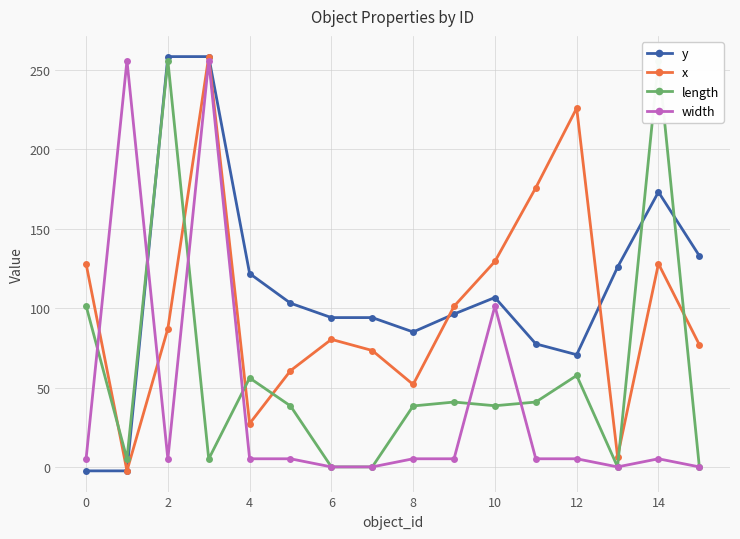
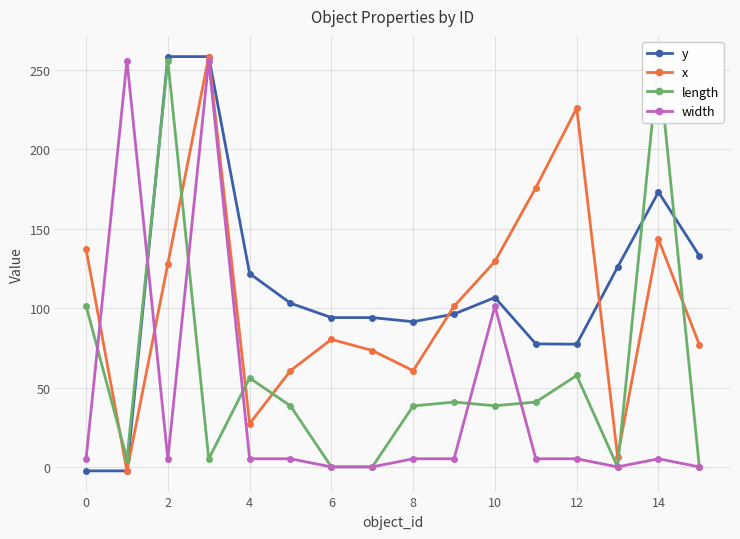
  {
    "y": {
      "0": -3,
      "2": 259,
      "4": 122,
      "6": 94,
-     "8": 85,
+     "8": 91,
      "10": 107,
-     "12": 71,
+     "12": 77,
      "14": 173
    },
    "x": {
-     "0": 128,
-     "2": 87,
+     "0": 137,
+     "2": 128,
      "4": 27,
      "6": 80,
-     "8": 52,
+     "8": 61,
      "10": 129,
      "12": 226,
-     "14": 128
+     "14": 143
    },
    "length": {
      "0": 102,
      "2": 256,
      "4": 56,
      "8": 38,
      "10": 39,
      "12": 58
    },
    "width": {
      "0": 5,
      "2": 5,
      "4": 5,
      "8": 5,
      "10": 101,
      "12": 5,
      "14": 5
    }
  }
